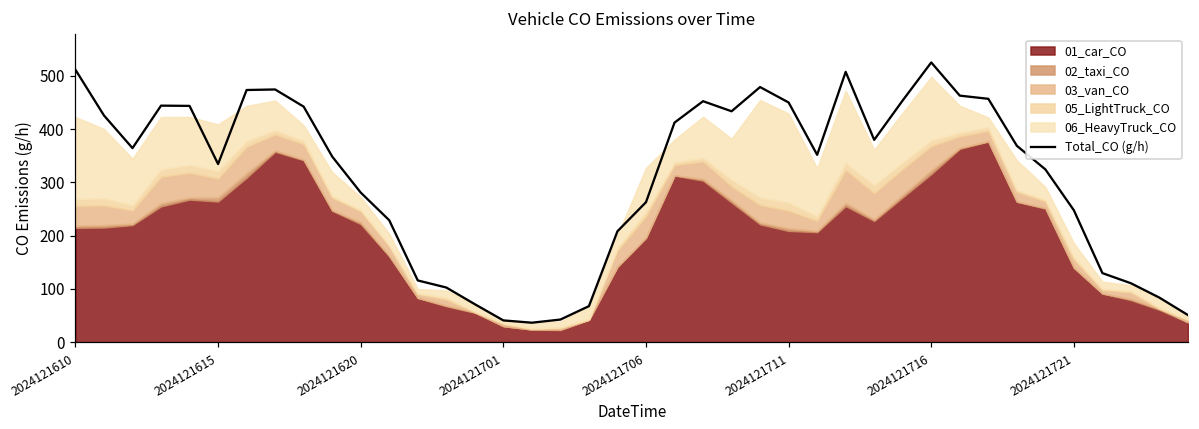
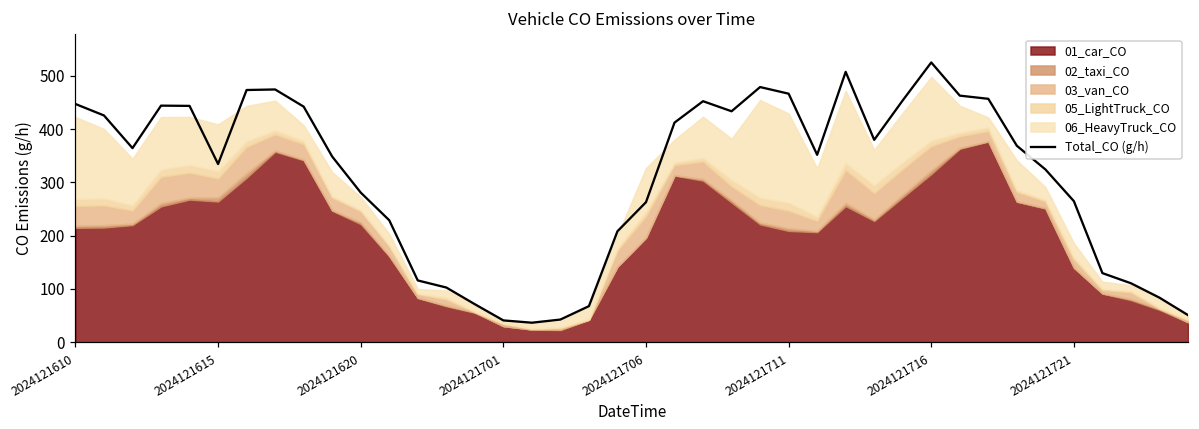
  {
    "Total_CO (g/h)": {
-     "2024121610": 510,
+     "2024121610": 450,
      "2024121615": 330,
      "2024121620": 280,
      "2024121706": 260,
-     "2024121711": 450,
+     "2024121711": 470,
      "2024121716": 530,
-     "2024121721": 250
+     "2024121721": 260
    },
    "01_car_CO": {
      "2024121615": 260,
      "2024121716": 320
    }
  }
